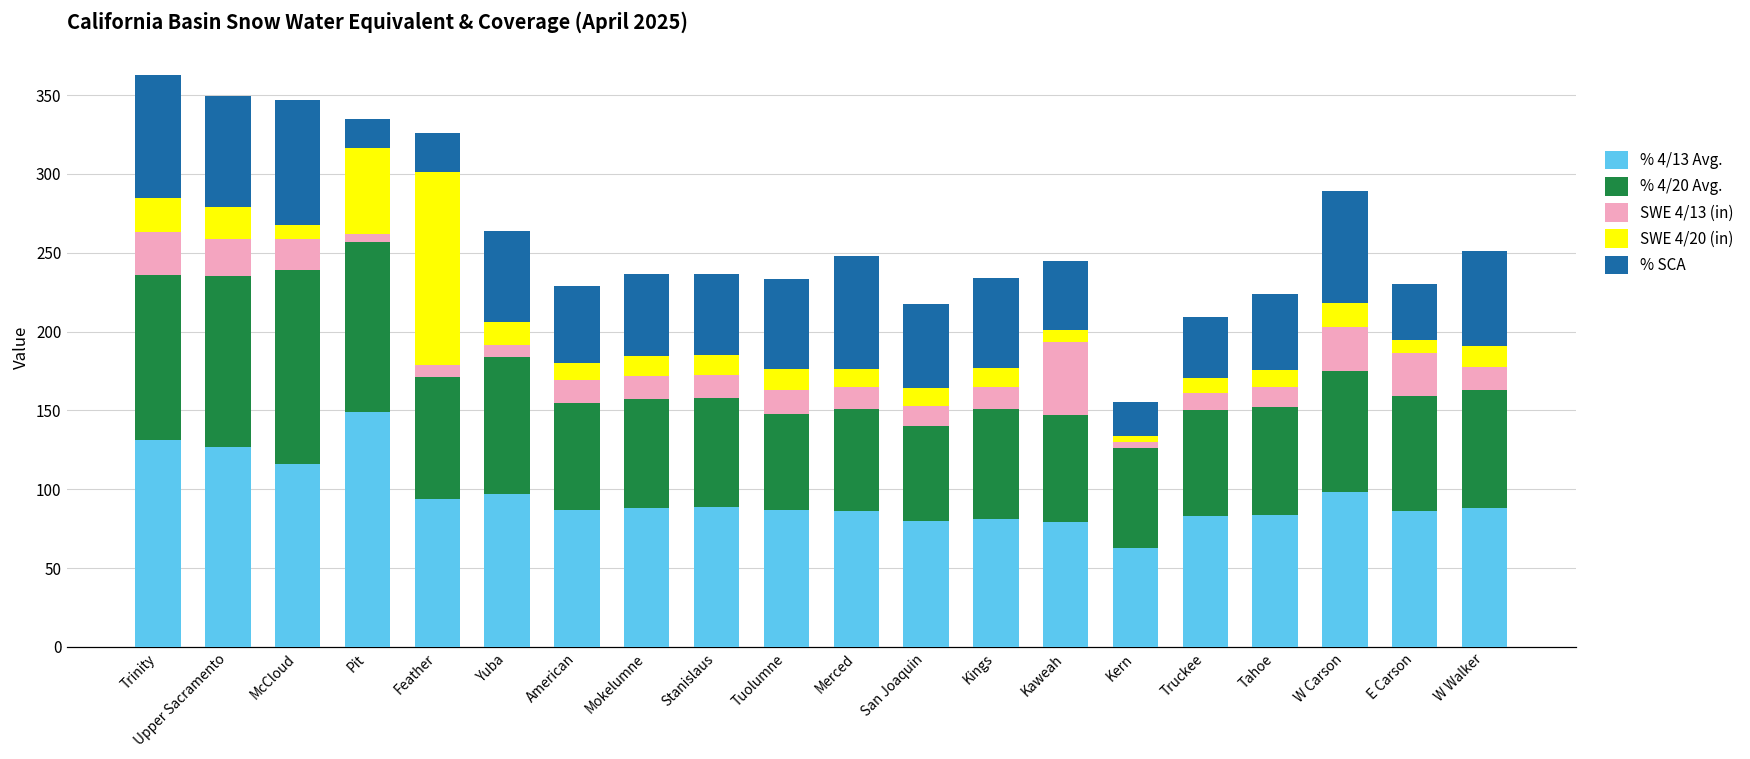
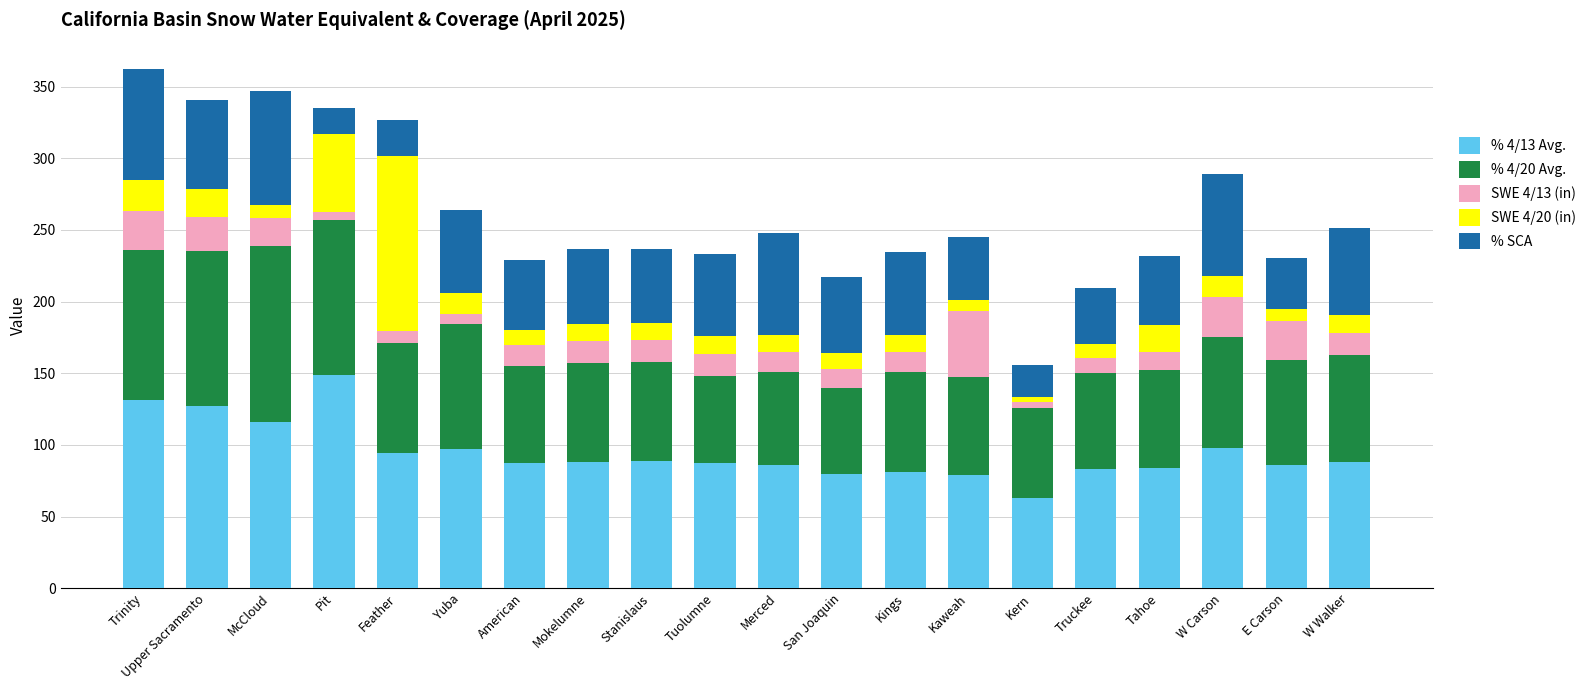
  {
    "% 4/13 Avg.": {
      "Trinity": 131,
      "Upper Sacramento": 127,
      "McCloud": 116,
      "Pit": 149,
      "Feather": 94,
      "Yuba": 97,
      "American": 87,
      "Mokelumne": 88,
      "Stanislaus": 89,
      "Tuolumne": 87,
      "Merced": 86,
      "San Joaquin": 80,
      "Kings": 81,
      "Kaweah": 79,
      "Kern": 63,
      "Truckee": 83,
      "Tahoe": 84,
      "W Carson": 98,
      "E Carson": 86,
      "W Walker": 88
    },
    "% 4/20 Avg.": {
      "Trinity": 105,
      "Upper Sacramento": 108,
      "McCloud": 123,
      "Pit": 108,
      "Feather": 77,
      "Yuba": 87,
      "American": 68,
      "Mokelumne": 69,
      "Stanislaus": 69,
      "Tuolumne": 61,
      "Merced": 65,
      "San Joaquin": 60,
      "Kings": 70,
      "Kaweah": 68,
      "Kern": 63,
      "Truckee": 67,
      "Tahoe": 68,
      "W Carson": 77,
      "E Carson": 73,
      "W Walker": 75
    },
    "SWE 4/13 (in)": {
      "Trinity": 27,
      "Upper Sacramento": 24,
      "McCloud": 20,
      "Pit": 5,
      "Feather": 8,
      "Yuba": 8,
      "American": 15,
      "Mokelumne": 15,
      "Stanislaus": 15,
      "Tuolumne": 15,
      "Merced": 14,
      "San Joaquin": 13,
      "Kings": 14,
      "Kaweah": 47,
      "Kern": 4,
      "Truckee": 11,
      "Tahoe": 13,
      "W Carson": 28,
      "E Carson": 27,
      "W Walker": 15
    },
    "SWE 4/20 (in)": {
      "Trinity": 22,
      "Upper Sacramento": 20,
      "McCloud": 9,
      "Pit": 54,
      "Feather": 122,
      "Yuba": 14,
      "American": 11,
      "Mokelumne": 12,
      "Stanislaus": 12,
      "Tuolumne": 13,
      "Merced": 12,
      "San Joaquin": 11,
      "Kings": 12,
      "Kaweah": 8,
      "Kern": 4,
      "Truckee": 10,
-     "Tahoe": 11,
+     "Tahoe": 19,
      "W Carson": 15,
      "E Carson": 9,
      "W Walker": 13
    },
    "% SCA": {
      "Trinity": 78,
-     "Upper Sacramento": 71,
+     "Upper Sacramento": 62,
      "McCloud": 79,
      "Pit": 19,
      "Feather": 25,
      "Yuba": 58,
      "American": 49,
      "Mokelumne": 52,
      "Stanislaus": 51,
      "Tuolumne": 57,
      "Merced": 71,
      "San Joaquin": 53,
      "Kings": 57,
      "Kaweah": 44,
      "Kern": 22,
      "Truckee": 39,
      "Tahoe": 49,
      "W Carson": 71,
      "E Carson": 35,
      "W Walker": 61
    }
  }
